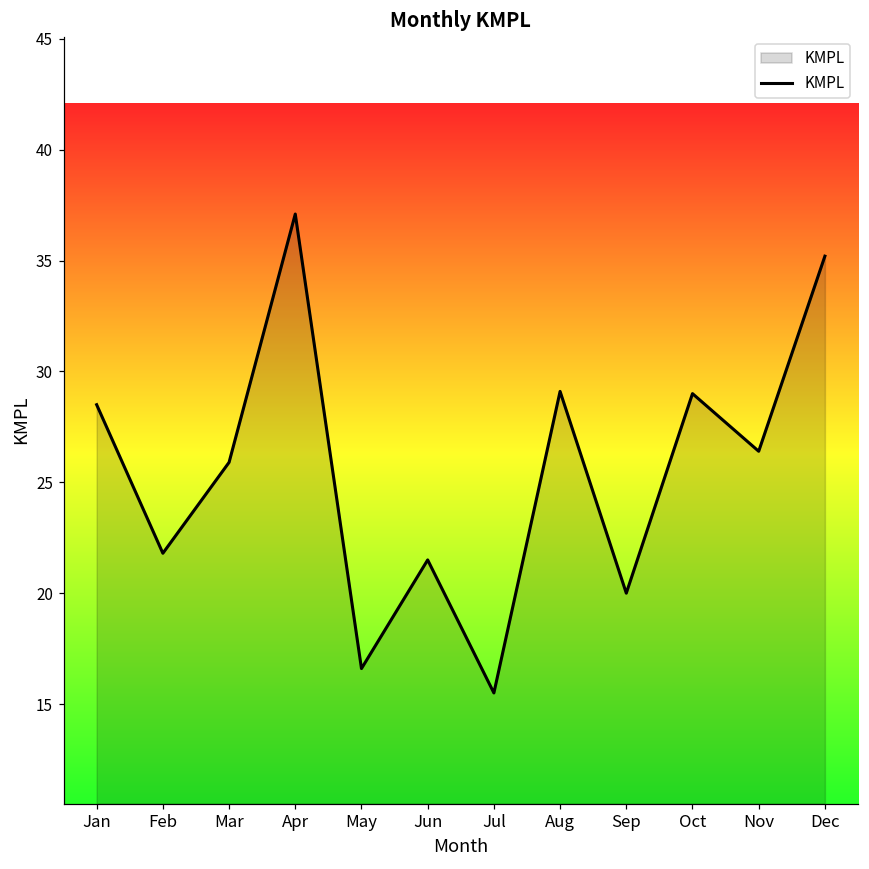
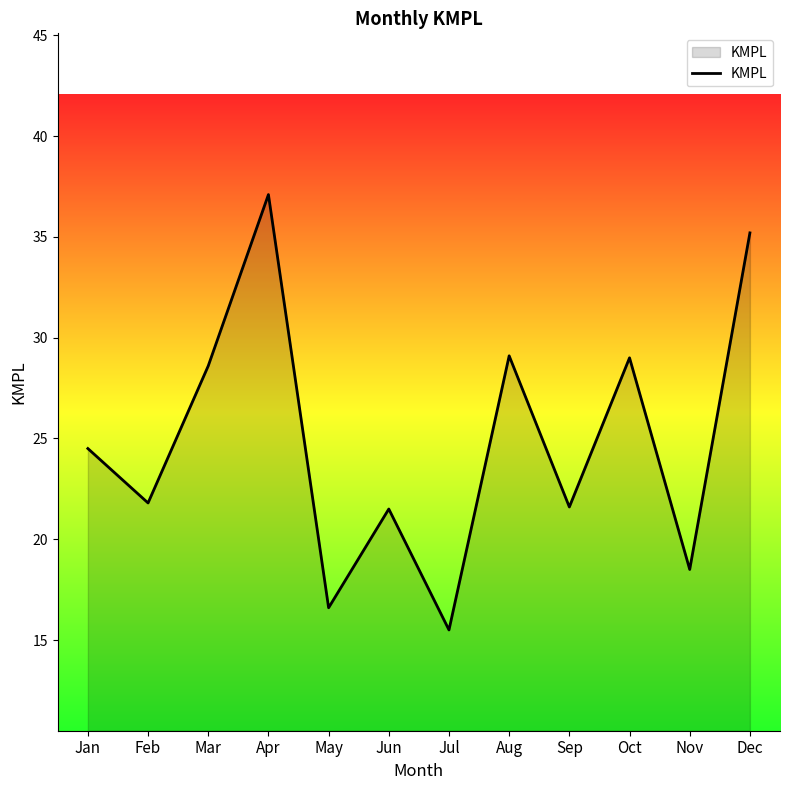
  {
-   "Jan": 28.5,
+   "Jan": 24.5,
    "Feb": 21.8,
-   "Mar": 25.9,
+   "Mar": 28.6,
    "Apr": 37.1,
    "May": 16.6,
    "Jun": 21.5,
    "Jul": 15.5,
    "Aug": 29.1,
-   "Sep": 20.0,
+   "Sep": 21.6,
    "Oct": 29.0,
-   "Nov": 26.4,
+   "Nov": 18.5,
    "Dec": 35.2
  }
